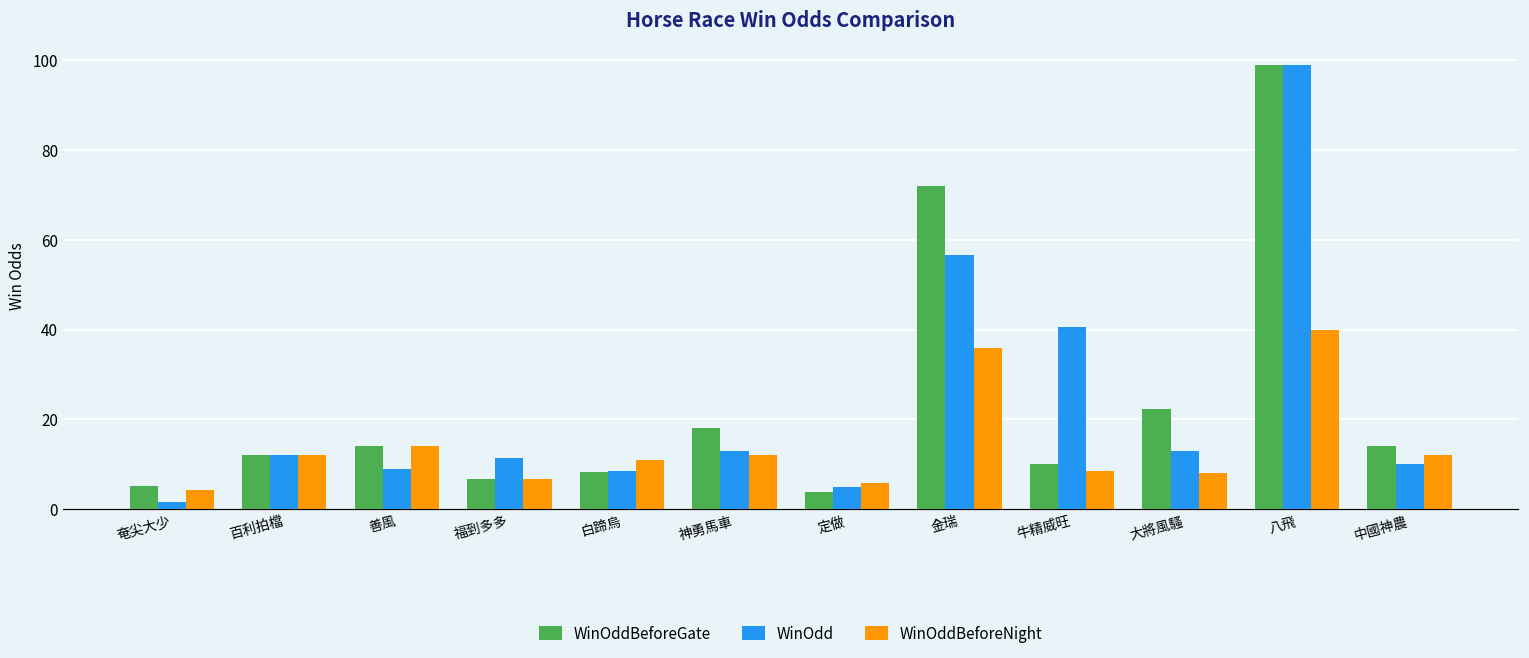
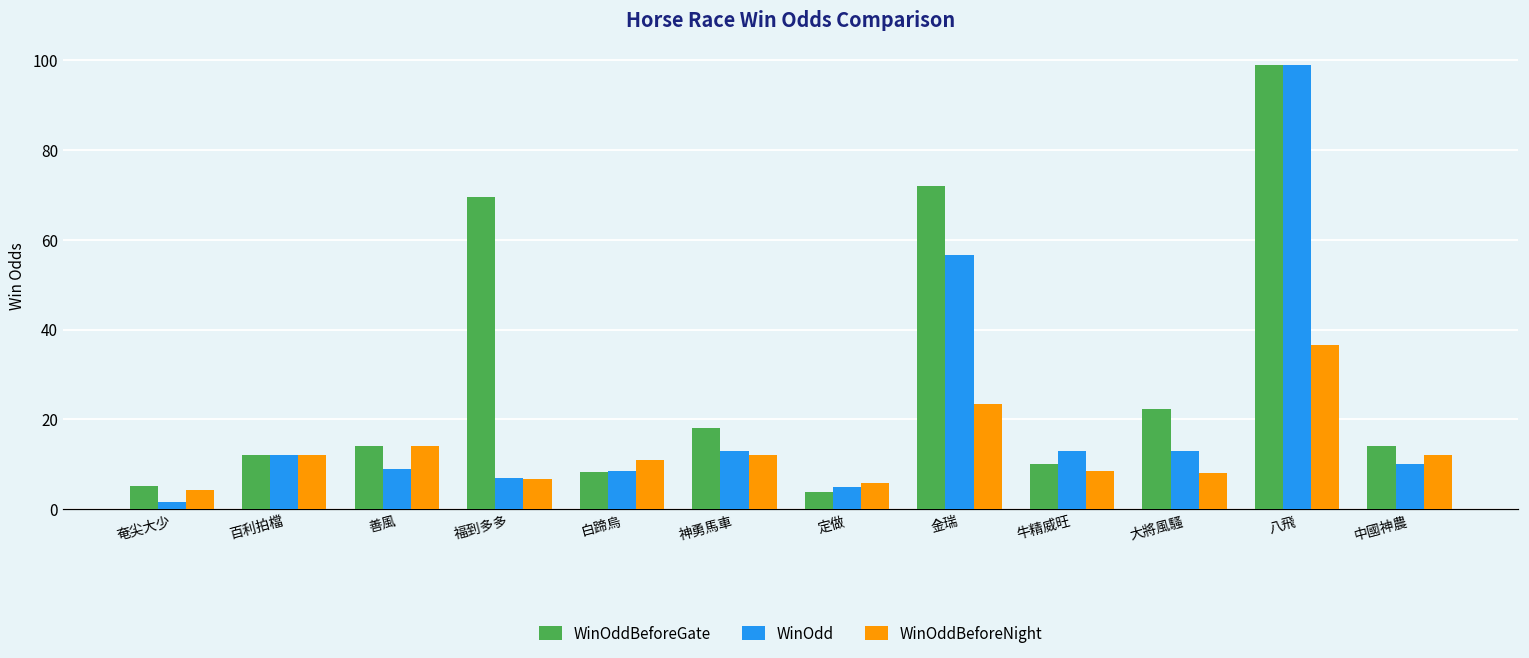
  {
    "WinOddBeforeGate": {
      "奄尖大少": 5,
      "百利拍檔": 12,
      "善風": 14,
-     "福到多多": 7,
+     "福到多多": 70,
      "白蹄烏": 8,
      "神勇馬車": 18,
      "定做": 4,
      "金瑞": 72,
      "牛精威旺": 10,
      "大將風騷": 22,
      "八飛": 99,
      "中國神農": 14
    },
    "WinOdd": {
      "奄尖大少": 2,
      "百利拍檔": 12,
      "善風": 9,
-     "福到多多": 11,
+     "福到多多": 7,
      "白蹄烏": 9,
      "神勇馬車": 13,
      "定做": 5,
      "金瑞": 57,
-     "牛精威旺": 41,
+     "牛精威旺": 13,
      "大將風騷": 13,
      "八飛": 99,
      "中國神農": 10
    },
    "WinOddBeforeNight": {
      "奄尖大少": 4,
      "百利拍檔": 12,
      "善風": 14,
      "福到多多": 7,
      "白蹄烏": 11,
      "神勇馬車": 12,
      "定做": 6,
-     "金瑞": 36,
+     "金瑞": 23,
      "牛精威旺": 9,
      "大將風騷": 8,
-     "八飛": 40,
+     "八飛": 37,
      "中國神農": 12
    }
  }
